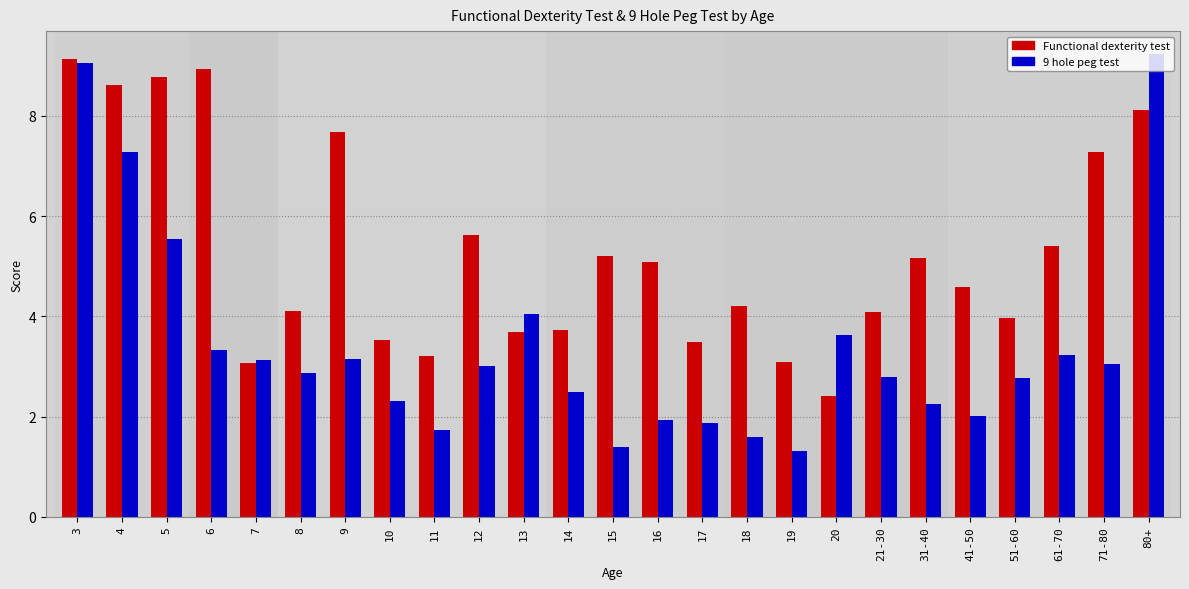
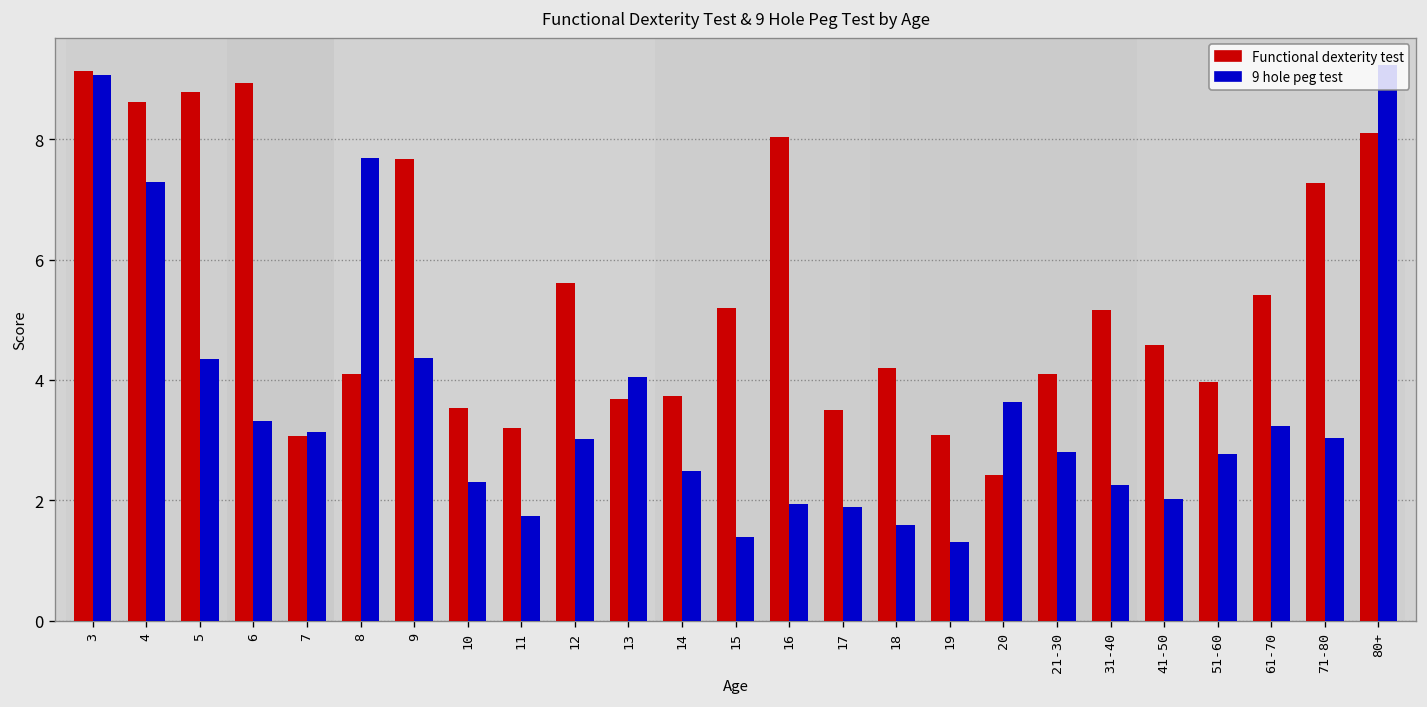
  {
    "Functional dexterity test": {
      "3": 9.1,
      "4": 8.6,
      "5": 8.8,
      "6": 8.9,
      "7": 3.1,
      "8": 4.1,
      "9": 7.7,
      "10": 3.5,
      "11": 3.2,
      "12": 5.6,
      "13": 3.7,
      "14": 3.7,
      "15": 5.2,
-     "16": 5.1,
+     "16": 8.0,
      "17": 3.5,
      "18": 4.2,
      "19": 3.1,
      "20": 2.4,
      "21-30": 4.1,
      "31-40": 5.2,
      "41-50": 4.6,
      "51-60": 4.0,
      "61-70": 5.4,
      "71-80": 7.3,
      "80+": 8.1
    },
    "9 hole peg test": {
      "3": 9.1,
      "4": 7.3,
-     "5": 5.5,
+     "5": 4.3,
      "6": 3.3,
      "7": 3.1,
-     "8": 2.9,
-     "9": 3.2,
+     "8": 7.7,
+     "9": 4.4,
      "10": 2.3,
      "11": 1.7,
      "12": 3.0,
      "13": 4.1,
      "14": 2.5,
      "15": 1.4,
      "16": 1.9,
      "17": 1.9,
      "18": 1.6,
      "19": 1.3,
      "20": 3.6,
      "21-30": 2.8,
      "31-40": 2.3,
      "41-50": 2.0,
      "51-60": 2.8,
      "61-70": 3.2,
      "71-80": 3.0
    }
  }
